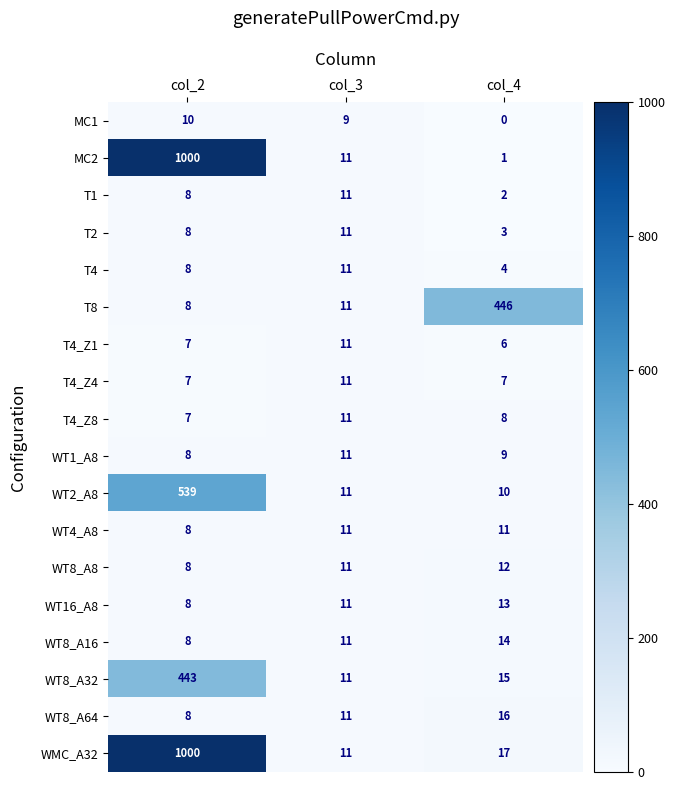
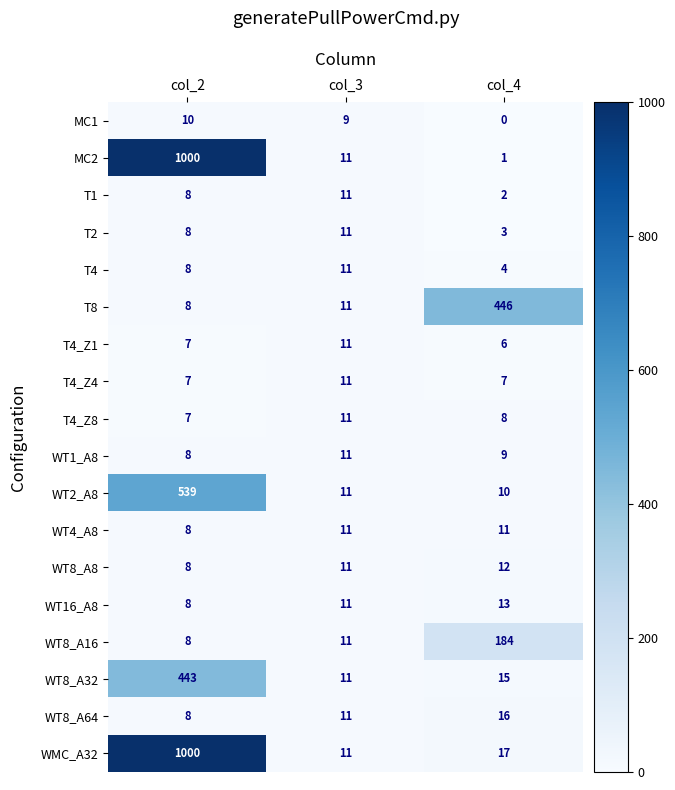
  {
    "MC1": {
      "col_2": 10,
      "col_3": 9,
      "col_4": 0
    },
    "MC2": {
      "col_2": 1000,
      "col_3": 11,
      "col_4": 1
    },
    "T1": {
      "col_2": 8,
      "col_3": 11,
      "col_4": 2
    },
    "T2": {
      "col_2": 8,
      "col_3": 11,
      "col_4": 3
    },
    "T4": {
      "col_2": 8,
      "col_3": 11,
      "col_4": 4
    },
    "T8": {
      "col_2": 8,
      "col_3": 11,
      "col_4": 446
    },
    "T4_Z1": {
      "col_2": 7,
      "col_3": 11,
      "col_4": 6
    },
    "T4_Z4": {
      "col_2": 7,
      "col_3": 11,
      "col_4": 7
    },
    "T4_Z8": {
      "col_2": 7,
      "col_3": 11,
      "col_4": 8
    },
    "WT1_A8": {
      "col_2": 8,
      "col_3": 11,
      "col_4": 9
    },
    "WT2_A8": {
      "col_2": 539,
      "col_3": 11,
      "col_4": 10
    },
    "WT4_A8": {
      "col_2": 8,
      "col_3": 11,
      "col_4": 11
    },
    "WT8_A8": {
      "col_2": 8,
      "col_3": 11,
      "col_4": 12
    },
    "WT16_A8": {
      "col_2": 8,
      "col_3": 11,
      "col_4": 13
    },
    "WT8_A16": {
      "col_2": 8,
      "col_3": 11,
-     "col_4": 14
+     "col_4": 184
    },
    "WT8_A32": {
      "col_2": 443,
      "col_3": 11,
      "col_4": 15
    },
    "WT8_A64": {
      "col_2": 8,
      "col_3": 11,
      "col_4": 16
    },
    "WMC_A32": {
      "col_2": 1000,
      "col_3": 11,
      "col_4": 17
    }
  }
